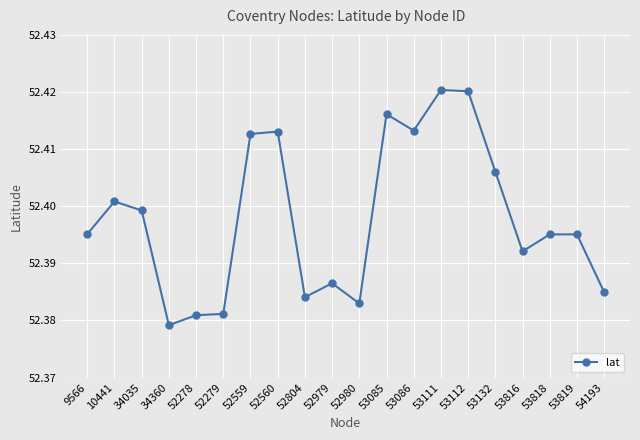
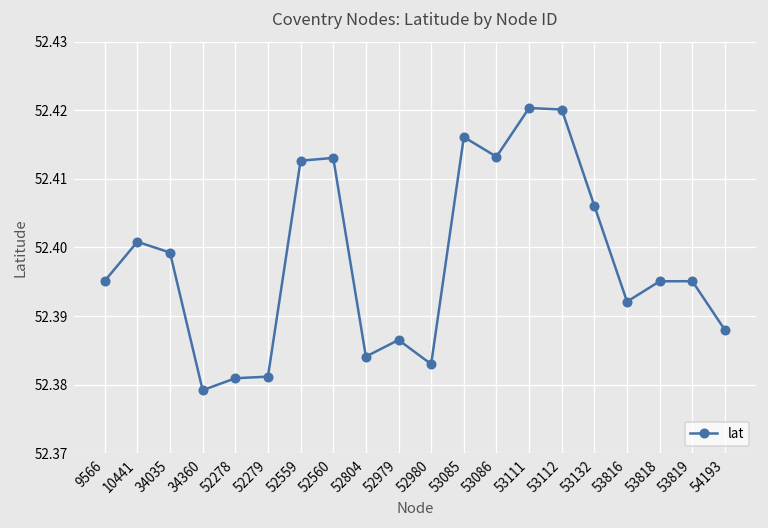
  {
    "9566": 52.395,
    "10441": 52.401,
    "34035": 52.399,
    "34360": 52.379,
    "52278": 52.381,
    "52279": 52.381,
    "52559": 52.413,
    "52560": 52.413,
    "52804": 52.384,
    "52979": 52.387,
    "52980": 52.383,
    "53085": 52.416,
    "53086": 52.413,
    "53111": 52.420,
    "53112": 52.420,
    "53132": 52.406,
    "53816": 52.392,
    "53818": 52.395,
    "53819": 52.395,
-   "54193": 52.385
+   "54193": 52.388
  }
